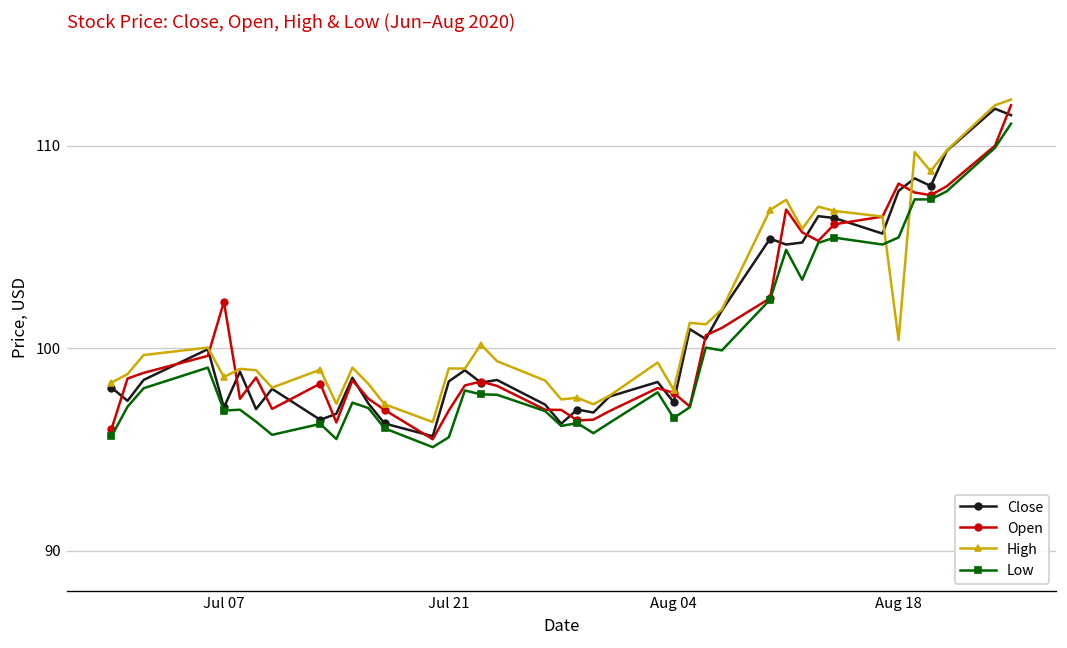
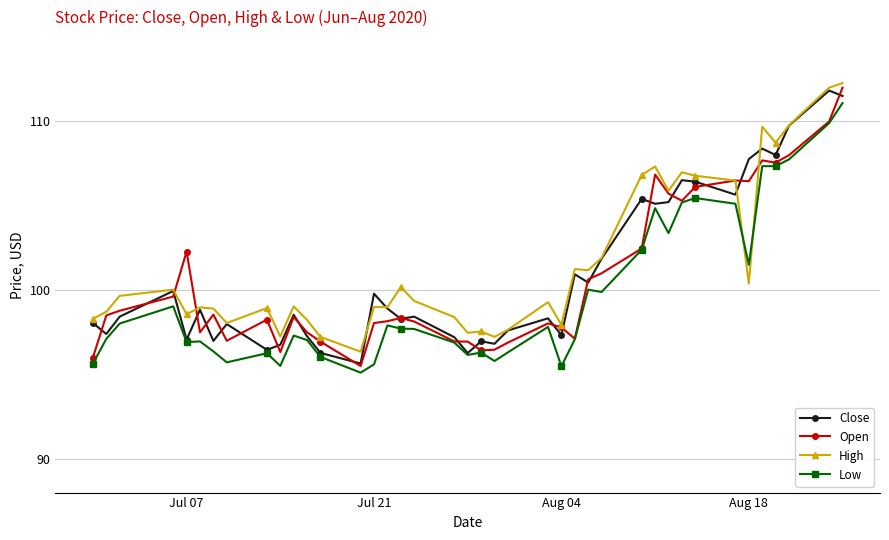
  {
    "Close": {
-     "Jul 21": 98.4,
+     "Jul 21": 99.8,
      "Aug 04": 97.3,
      "Aug 18": 107.8
    },
    "Open": {
      "Jul 07": 102.3,
-     "Jul 21": 96.9,
+     "Jul 21": 98.1,
      "Aug 04": 97.8,
-     "Aug 18": 108.1
+     "Aug 18": 106.5
    },
    "High": {
      "Jul 07": 98.6,
      "Jul 21": 99.0,
      "Aug 04": 98.0,
      "Aug 18": 100.4
    },
    "Low": {
      "Jul 21": 95.6,
-     "Aug 04": 96.6,
-     "Aug 18": 105.5
+     "Aug 04": 95.5,
+     "Aug 18": 101.5
    }
  }
